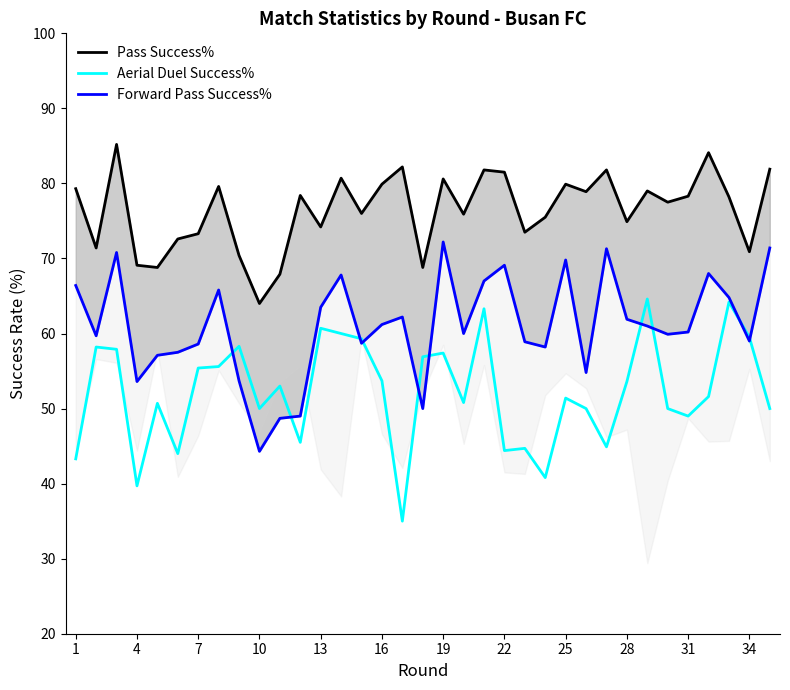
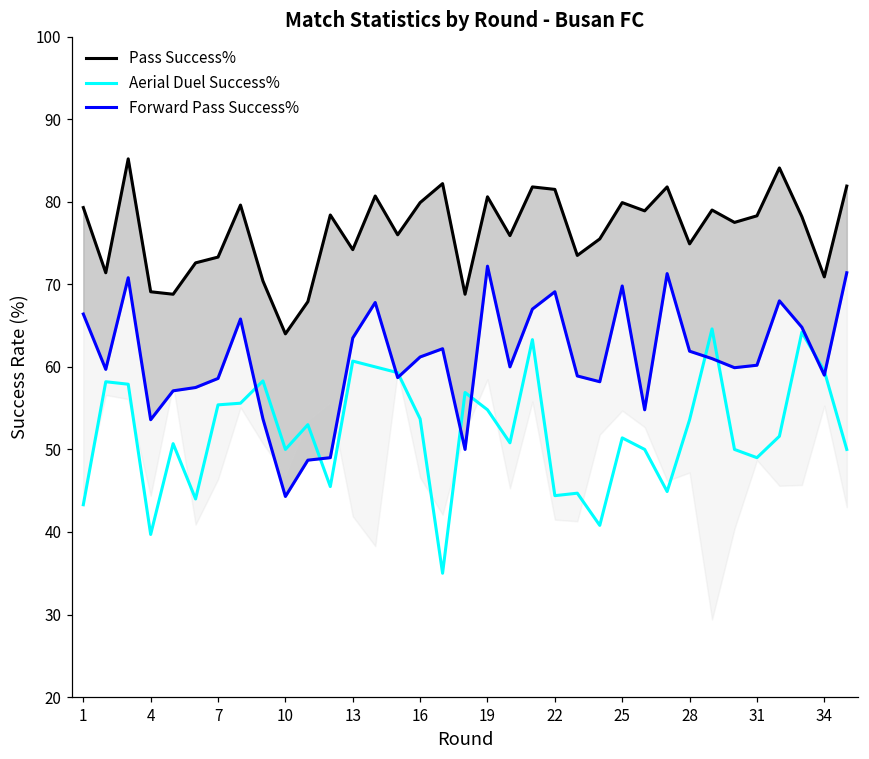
  {
    "Pass Success%": {
      "1": 79,
      "4": 69,
      "7": 73,
      "10": 64,
      "13": 74,
      "16": 80,
      "19": 81,
      "22": 82,
      "25": 80,
      "28": 75,
      "31": 78,
      "34": 71
    },
    "Aerial Duel Success%": {
      "1": 43,
      "4": 40,
      "7": 55,
      "10": 50,
      "13": 61,
      "16": 54,
-     "19": 57,
+     "19": 55,
      "22": 44,
      "25": 51,
      "28": 54,
      "31": 49,
      "34": 60
    },
    "Forward Pass Success%": {
      "1": 66,
      "4": 54,
      "7": 59,
      "10": 44,
      "13": 64,
      "16": 61,
      "19": 72,
      "22": 69,
      "25": 70,
      "28": 62,
      "31": 60,
      "34": 59
    }
  }
